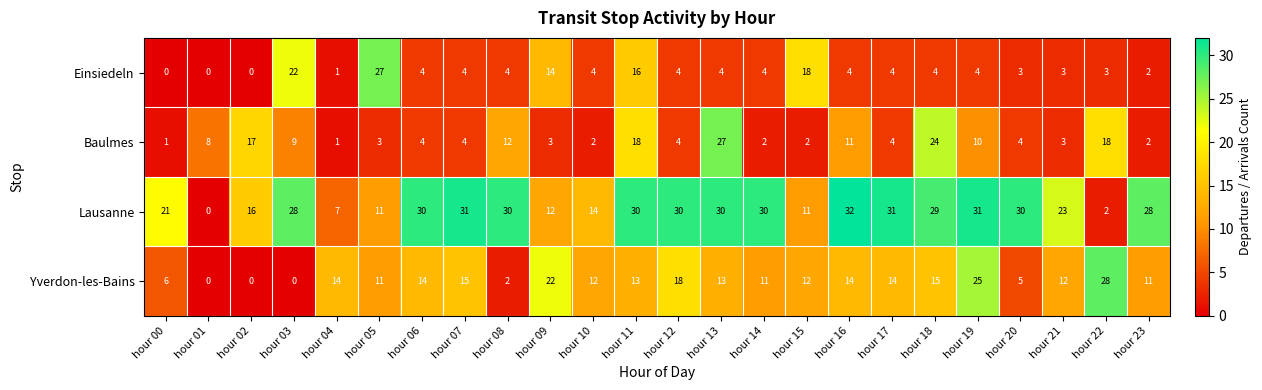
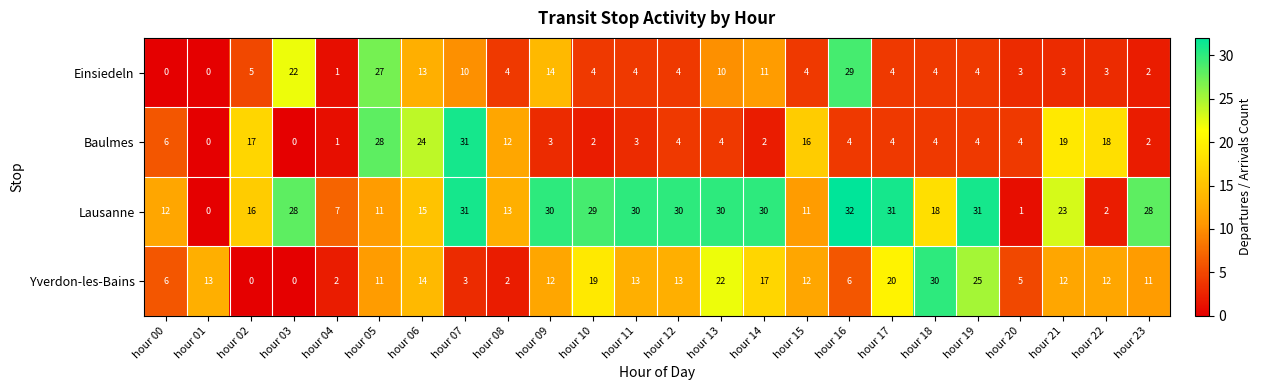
  {
    "Einsiedeln": {
      "hour 00": 0,
      "hour 01": 0,
-     "hour 02": 0,
+     "hour 02": 5,
      "hour 03": 22,
      "hour 04": 1,
      "hour 05": 27,
-     "hour 06": 4,
-     "hour 07": 4,
+     "hour 06": 13,
+     "hour 07": 10,
      "hour 08": 4,
      "hour 09": 14,
      "hour 10": 4,
-     "hour 11": 16,
+     "hour 11": 4,
      "hour 12": 4,
-     "hour 13": 4,
-     "hour 14": 4,
-     "hour 15": 18,
-     "hour 16": 4,
+     "hour 13": 10,
+     "hour 14": 11,
+     "hour 15": 4,
+     "hour 16": 29,
      "hour 17": 4,
      "hour 18": 4,
      "hour 19": 4,
      "hour 20": 3,
      "hour 21": 3,
      "hour 22": 3,
      "hour 23": 2
    },
    "Baulmes": {
-     "hour 00": 1,
-     "hour 01": 8,
+     "hour 00": 6,
+     "hour 01": 0,
      "hour 02": 17,
-     "hour 03": 9,
+     "hour 03": 0,
      "hour 04": 1,
-     "hour 05": 3,
-     "hour 06": 4,
-     "hour 07": 4,
+     "hour 05": 28,
+     "hour 06": 24,
+     "hour 07": 31,
      "hour 08": 12,
      "hour 09": 3,
      "hour 10": 2,
-     "hour 11": 18,
+     "hour 11": 3,
      "hour 12": 4,
-     "hour 13": 27,
+     "hour 13": 4,
      "hour 14": 2,
-     "hour 15": 2,
-     "hour 16": 11,
+     "hour 15": 16,
+     "hour 16": 4,
      "hour 17": 4,
-     "hour 18": 24,
-     "hour 19": 10,
+     "hour 18": 4,
+     "hour 19": 4,
      "hour 20": 4,
-     "hour 21": 3,
+     "hour 21": 19,
      "hour 22": 18,
      "hour 23": 2
    },
    "Lausanne": {
-     "hour 00": 21,
+     "hour 00": 12,
      "hour 01": 0,
      "hour 02": 16,
      "hour 03": 28,
      "hour 04": 7,
      "hour 05": 11,
-     "hour 06": 30,
+     "hour 06": 15,
      "hour 07": 31,
-     "hour 08": 30,
-     "hour 09": 12,
-     "hour 10": 14,
+     "hour 08": 13,
+     "hour 09": 30,
+     "hour 10": 29,
      "hour 11": 30,
      "hour 12": 30,
      "hour 13": 30,
      "hour 14": 30,
      "hour 15": 11,
      "hour 16": 32,
      "hour 17": 31,
-     "hour 18": 29,
+     "hour 18": 18,
      "hour 19": 31,
-     "hour 20": 30,
+     "hour 20": 1,
      "hour 21": 23,
      "hour 22": 2,
      "hour 23": 28
    },
    "Yverdon-les-Bains": {
      "hour 00": 6,
-     "hour 01": 0,
+     "hour 01": 13,
      "hour 02": 0,
      "hour 03": 0,
-     "hour 04": 14,
+     "hour 04": 2,
      "hour 05": 11,
      "hour 06": 14,
-     "hour 07": 15,
+     "hour 07": 3,
      "hour 08": 2,
-     "hour 09": 22,
-     "hour 10": 12,
+     "hour 09": 12,
+     "hour 10": 19,
      "hour 11": 13,
-     "hour 12": 18,
-     "hour 13": 13,
-     "hour 14": 11,
+     "hour 12": 13,
+     "hour 13": 22,
+     "hour 14": 17,
      "hour 15": 12,
-     "hour 16": 14,
-     "hour 17": 14,
-     "hour 18": 15,
+     "hour 16": 6,
+     "hour 17": 20,
+     "hour 18": 30,
      "hour 19": 25,
      "hour 20": 5,
      "hour 21": 12,
-     "hour 22": 28,
+     "hour 22": 12,
      "hour 23": 11
    }
  }
